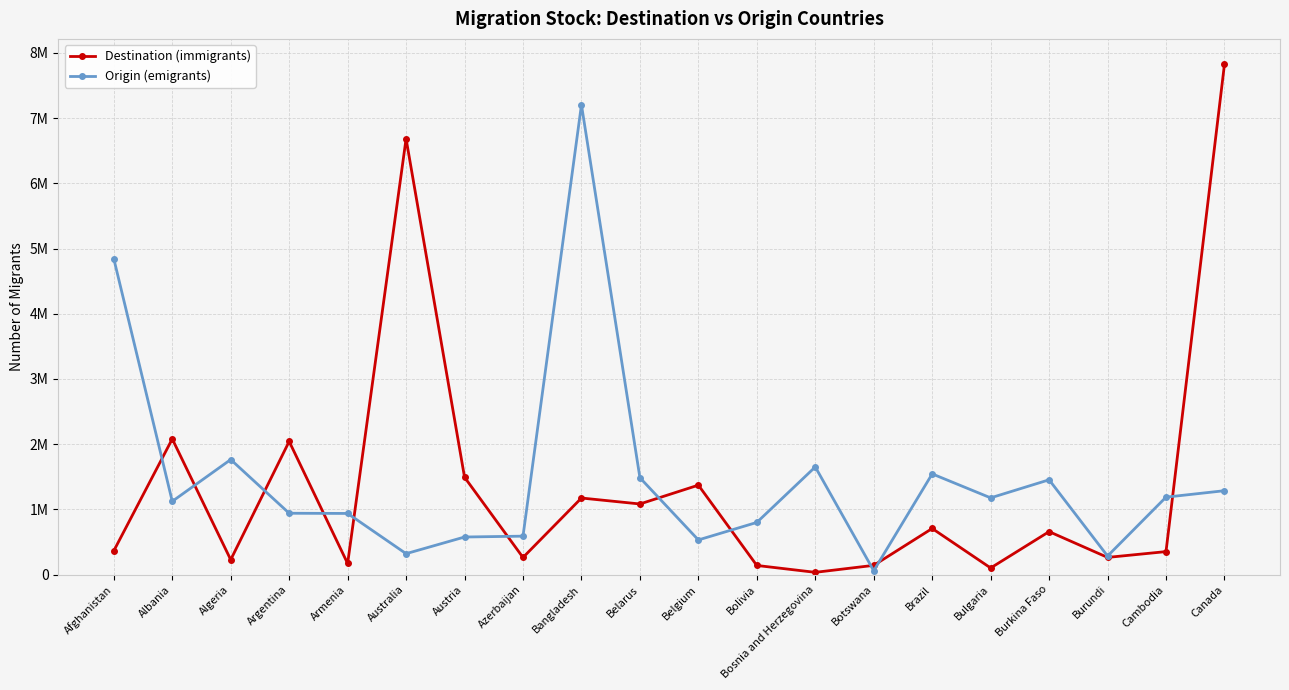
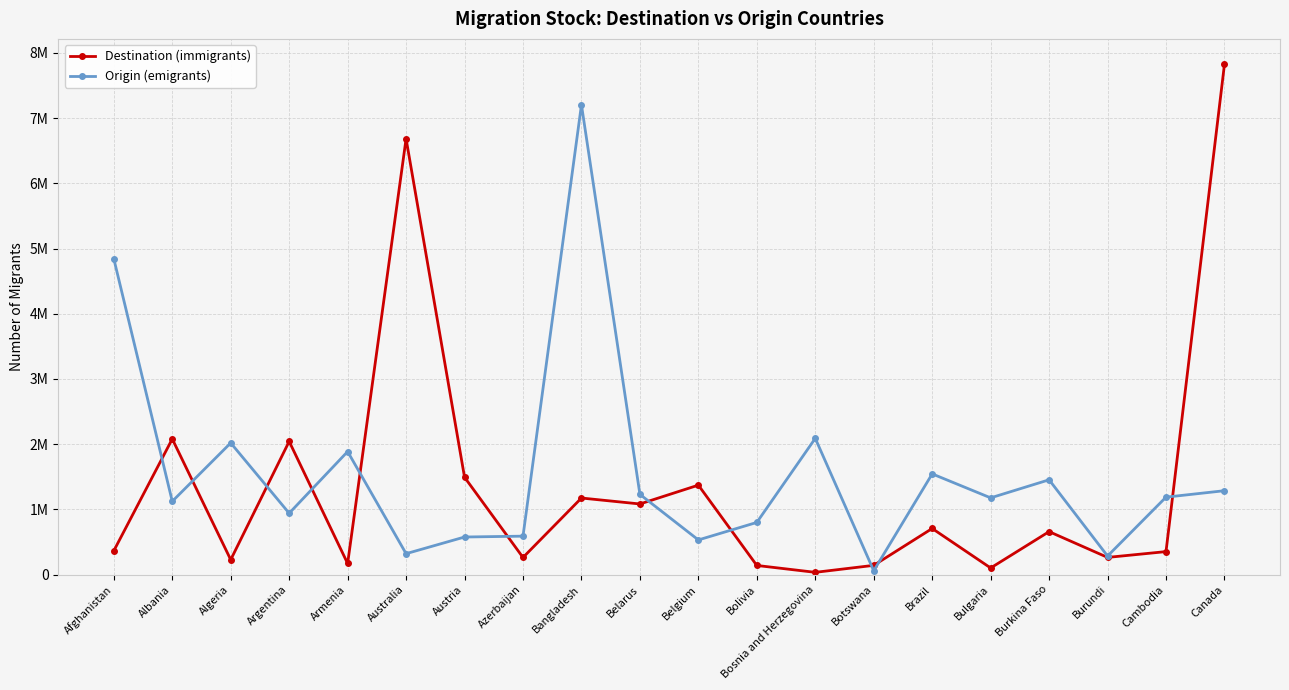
  {
    "Destination (immigrants)": {
      "Afghanistan": 400000,
      "Albania": 2100000,
      "Algeria": 200000,
      "Argentina": 2000000,
      "Armenia": 200000,
      "Australia": 6700000,
      "Austria": 1500000,
      "Azerbaijan": 300000,
      "Bangladesh": 1200000,
      "Belarus": 1100000,
      "Belgium": 1400000,
      "Bolivia": 100000,
      "Bosnia and Herzegovina": 0,
      "Botswana": 100000,
      "Brazil": 700000,
      "Bulgaria": 100000,
      "Burkina Faso": 700000,
      "Cambodia": 400000,
      "Canada": 7800000
    },
    "Origin (emigrants)": {
      "Afghanistan": 4800000,
      "Albania": 1100000,
-     "Algeria": 1800000,
+     "Algeria": 2000000,
      "Argentina": 900000,
-     "Armenia": 900000,
+     "Armenia": 1900000,
      "Australia": 300000,
      "Austria": 600000,
      "Azerbaijan": 600000,
      "Bangladesh": 7200000,
-     "Belarus": 1500000,
+     "Belarus": 1200000,
      "Belgium": 500000,
      "Bolivia": 800000,
-     "Bosnia and Herzegovina": 1700000,
+     "Bosnia and Herzegovina": 2100000,
      "Botswana": 100000,
      "Brazil": 1500000,
      "Bulgaria": 1200000,
      "Burkina Faso": 1500000,
      "Cambodia": 1200000,
      "Canada": 1300000
    }
  }
